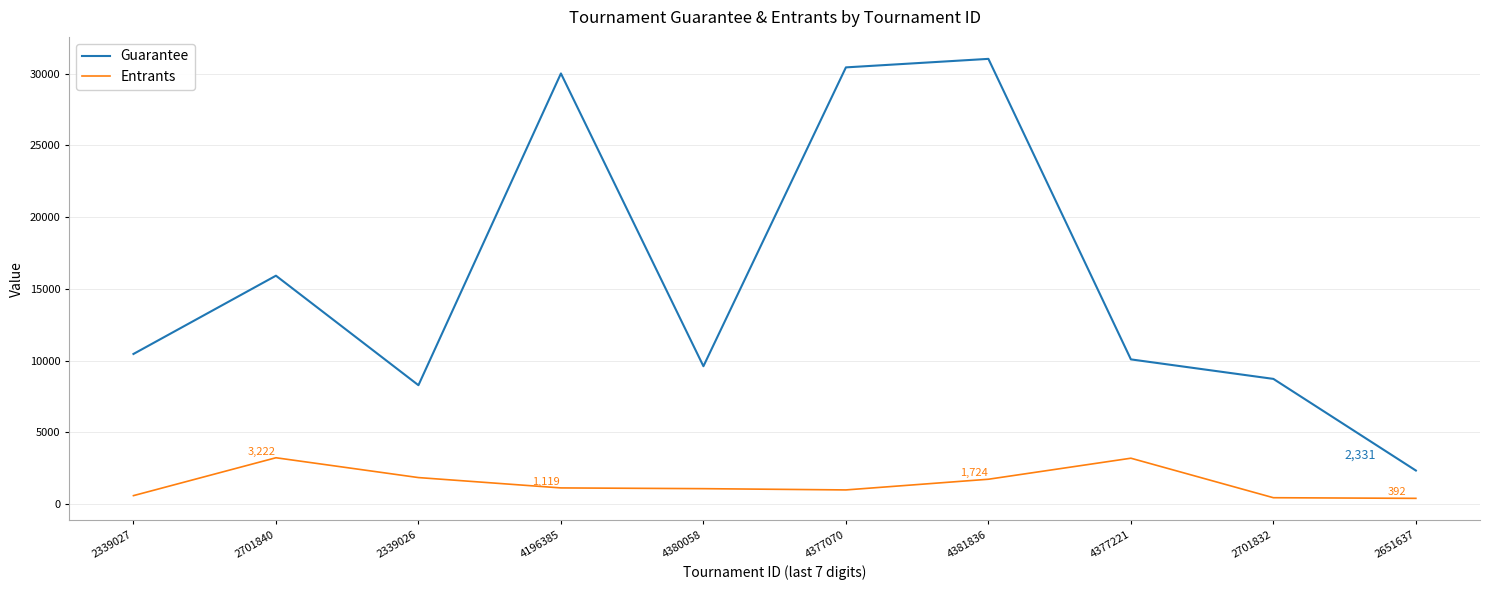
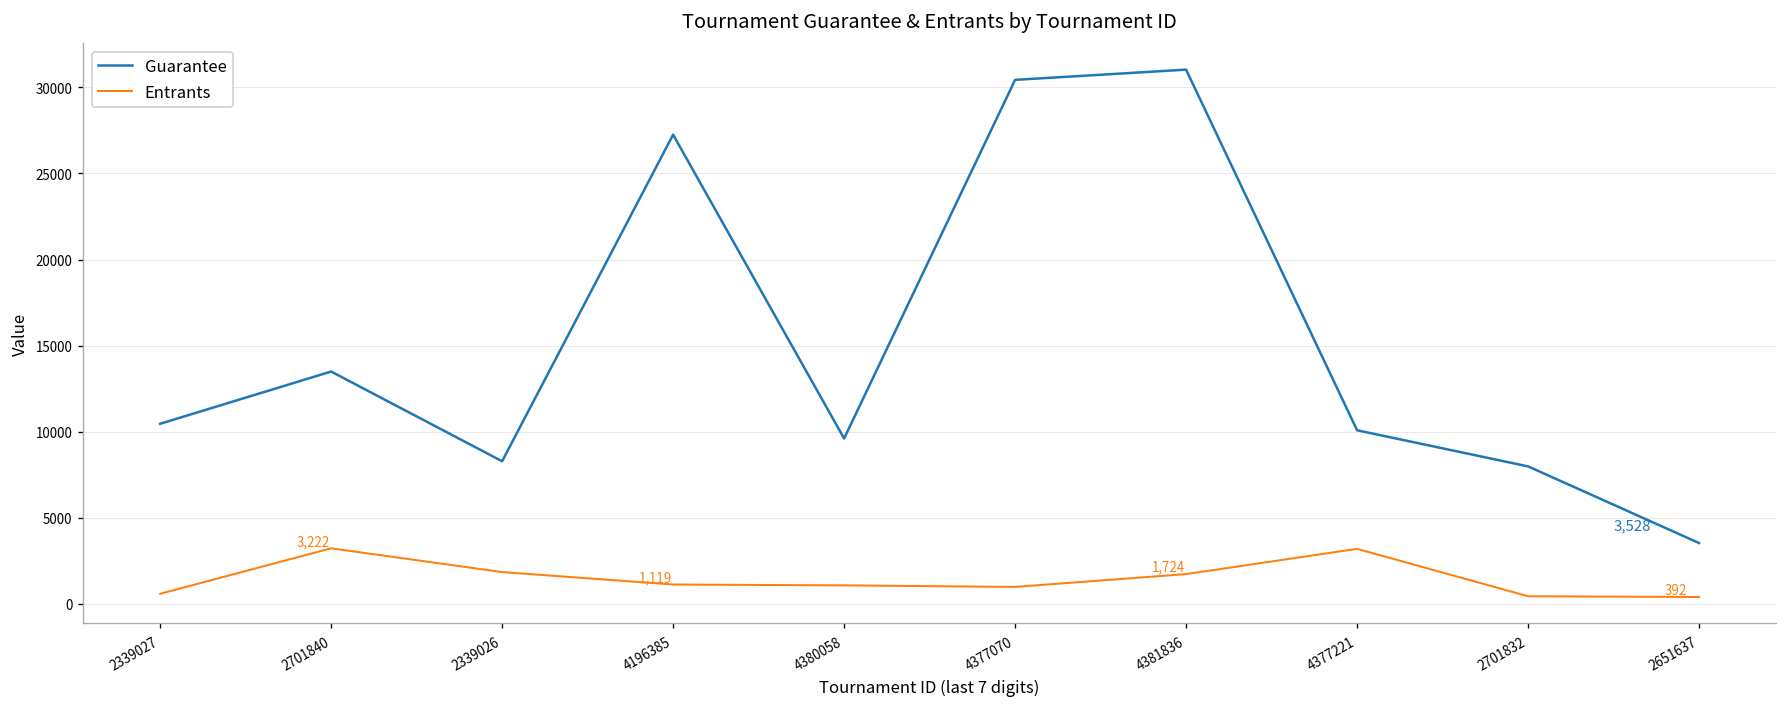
  {
    "Guarantee": {
-     "2701840": "15900",
-     "4196385": "30000",
-     "2701832": "8700",
-     "2651637": "2,331"
+     "2701840": "13500",
+     "4196385": "27300",
+     "2701832": "8000",
+     "2651637": "3,528"
    },
    "Entrants": {
      "2701840": "3,222",
      "4196385": "1,119",
      "4381836": "1,724",
      "2651637": "392"
    }
  }
